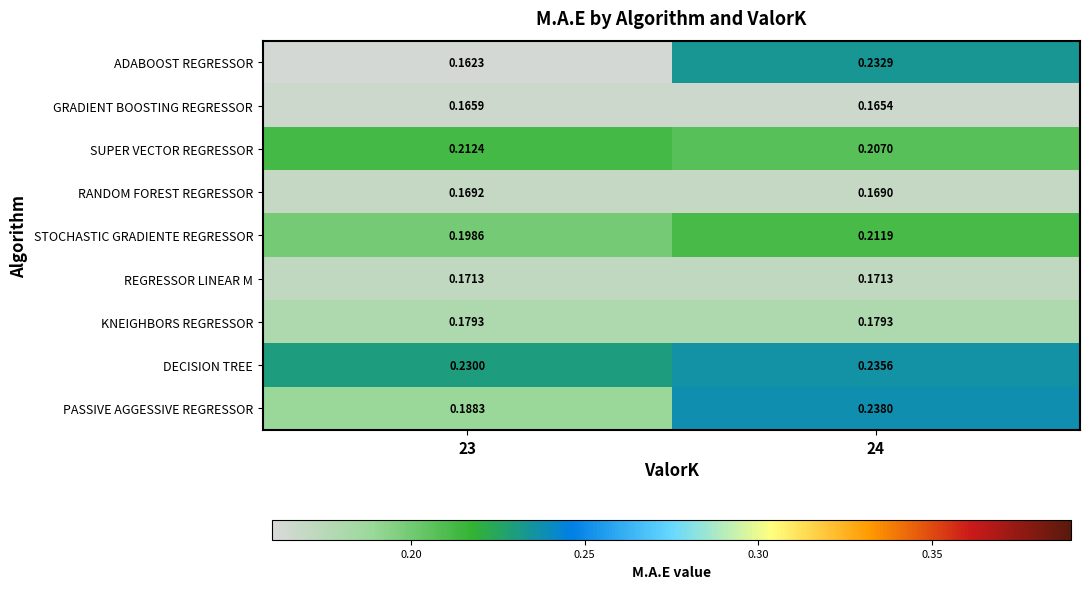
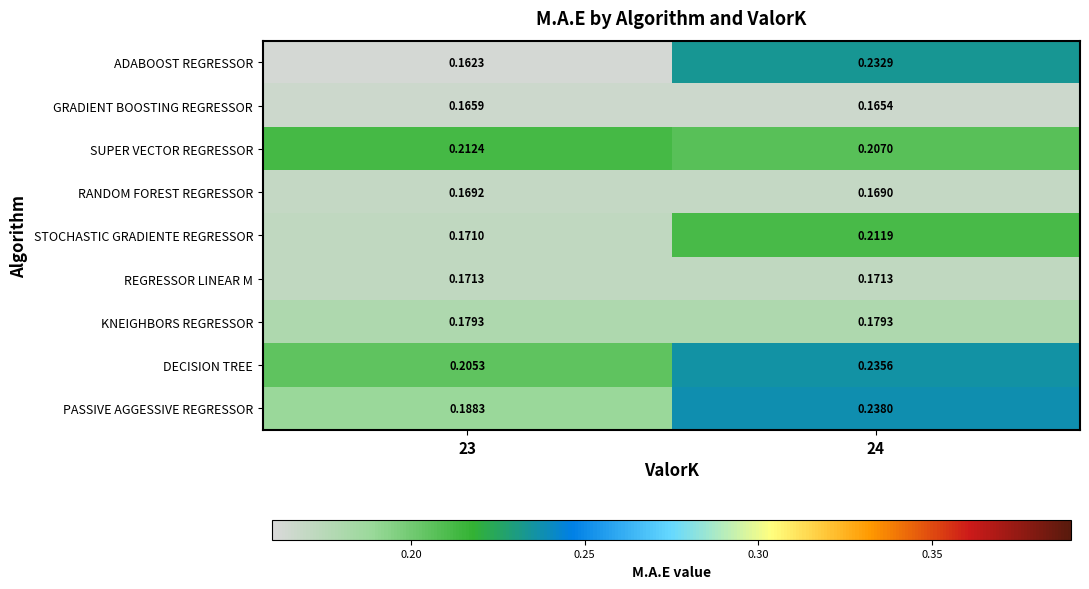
  {
    "ADABOOST REGRESSOR": {
      "23": 0.1623,
      "24": 0.2329
    },
    "GRADIENT BOOSTING REGRESSOR": {
      "23": 0.1659,
      "24": 0.1654
    },
    "SUPER VECTOR REGRESSOR": {
      "23": 0.2124,
      "24": 0.2070
    },
    "RANDOM FOREST REGRESSOR": {
      "23": 0.1692,
      "24": 0.1690
    },
    "STOCHASTIC GRADIENTE REGRESSOR": {
-     "23": 0.1986,
+     "23": 0.1710,
      "24": 0.2119
    },
    "REGRESSOR LINEAR M": {
      "23": 0.1713,
      "24": 0.1713
    },
    "KNEIGHBORS REGRESSOR": {
      "23": 0.1793,
      "24": 0.1793
    },
    "DECISION TREE": {
-     "23": 0.2300,
+     "23": 0.2053,
      "24": 0.2356
    },
    "PASSIVE AGGESSIVE REGRESSOR": {
      "23": 0.1883,
      "24": 0.2380
    }
  }
